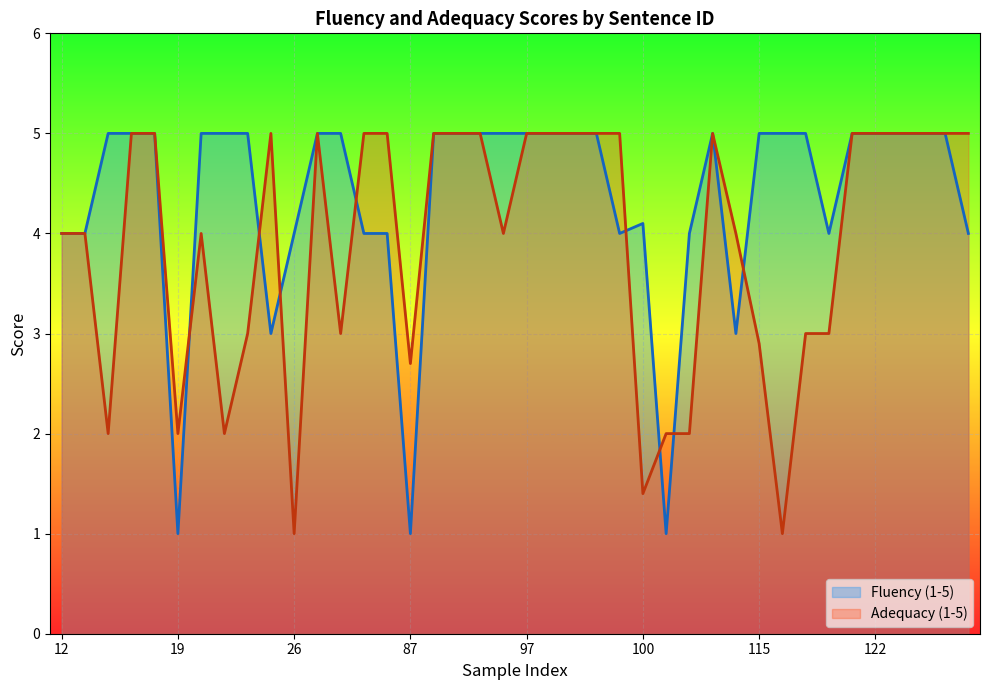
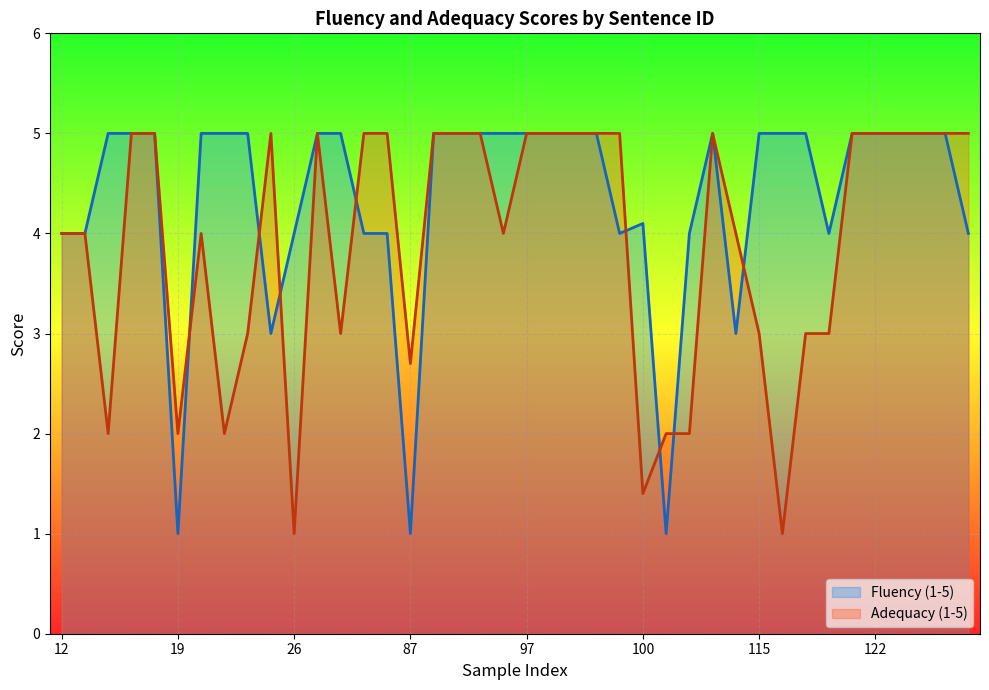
  {
    "Fluency (1-5)": {
      "87": 1.0,
      "100": 4.1,
      "115": 5.0
    },
    "Adequacy (1-5)": {
      "87": 2.7,
      "100": 1.4,
-     "115": 2.9
+     "115": 3.0
    }
  }
